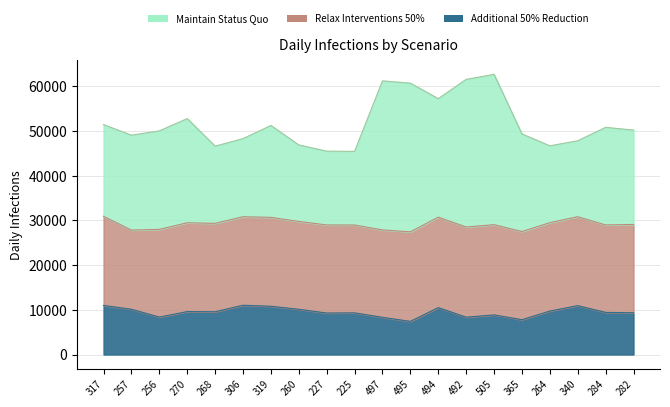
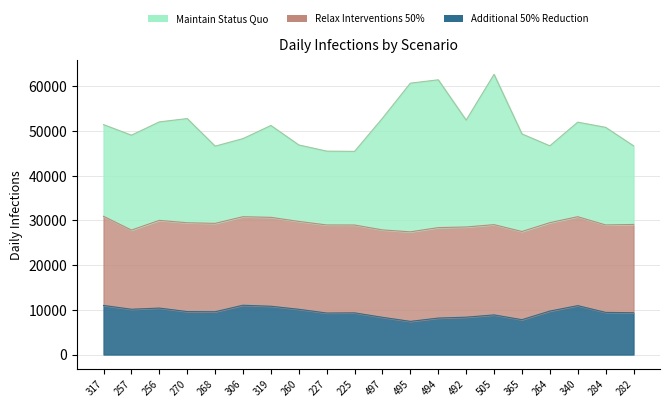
  {
    "Additional 50% Reduction": {
      "317": 11000,
      "257": 10000,
-     "256": 8000,
+     "256": 10000,
      "270": 10000,
      "268": 10000,
      "306": 11000,
      "319": 11000,
      "260": 10000,
      "227": 9000,
      "225": 9000,
      "497": 8000,
      "495": 7000,
-     "494": 11000,
+     "494": 8000,
      "492": 8000,
      "505": 9000,
      "365": 8000,
      "264": 10000,
      "340": 11000,
      "284": 9000,
      "282": 9000
    },
    "Relax Interventions 50%": {
      "317": 20000,
      "257": 18000,
      "256": 20000,
      "270": 20000,
      "268": 20000,
      "306": 20000,
      "319": 20000,
      "260": 20000,
      "227": 20000,
      "225": 20000,
      "497": 20000,
      "495": 20000,
      "494": 20000,
      "492": 20000,
      "505": 20000,
      "365": 20000,
      "264": 20000,
      "340": 20000,
      "284": 20000,
      "282": 20000
    },
    "Maintain Status Quo": {
      "317": 21000,
      "257": 21000,
      "256": 22000,
      "270": 23000,
      "268": 17000,
      "306": 17000,
      "319": 21000,
      "260": 17000,
      "227": 17000,
      "225": 16000,
-     "497": 33000,
+     "497": 25000,
      "495": 33000,
-     "494": 27000,
-     "492": 33000,
+     "494": 33000,
+     "492": 24000,
      "505": 34000,
      "365": 22000,
      "264": 17000,
-     "340": 17000,
+     "340": 21000,
      "284": 22000,
-     "282": 21000
+     "282": 18000
    }
  }
